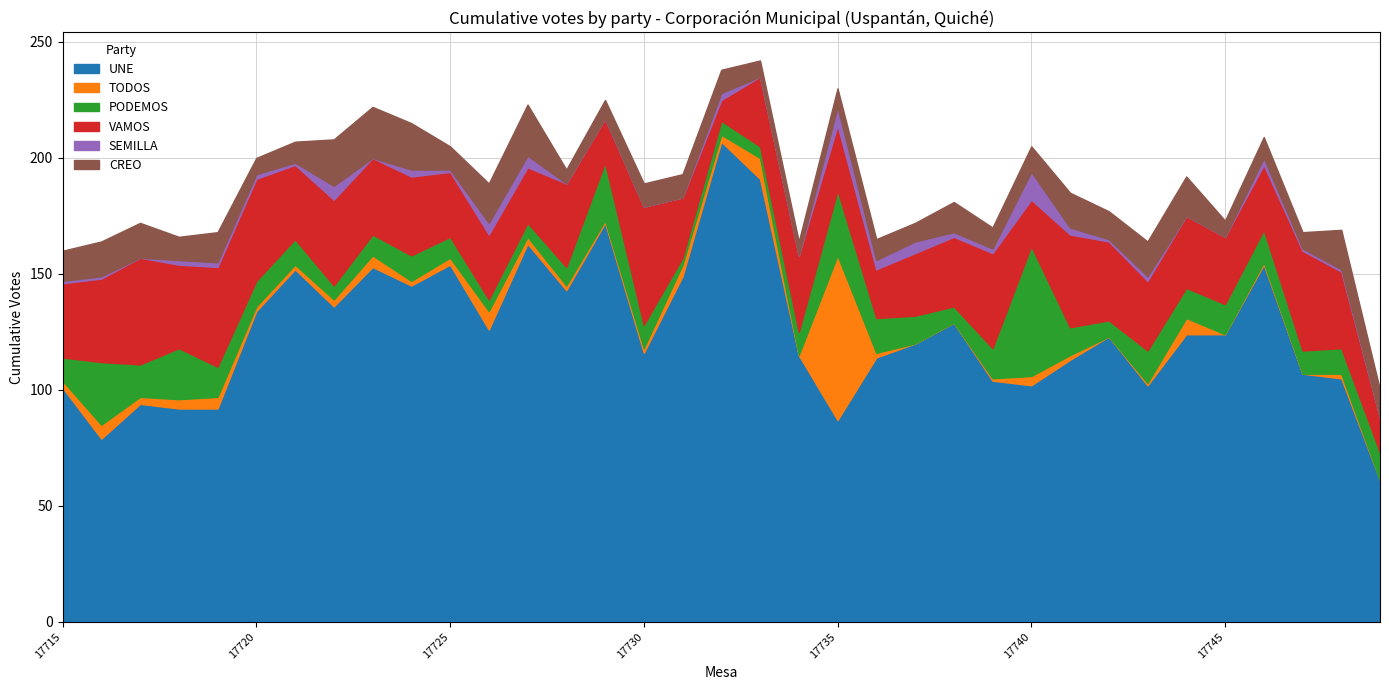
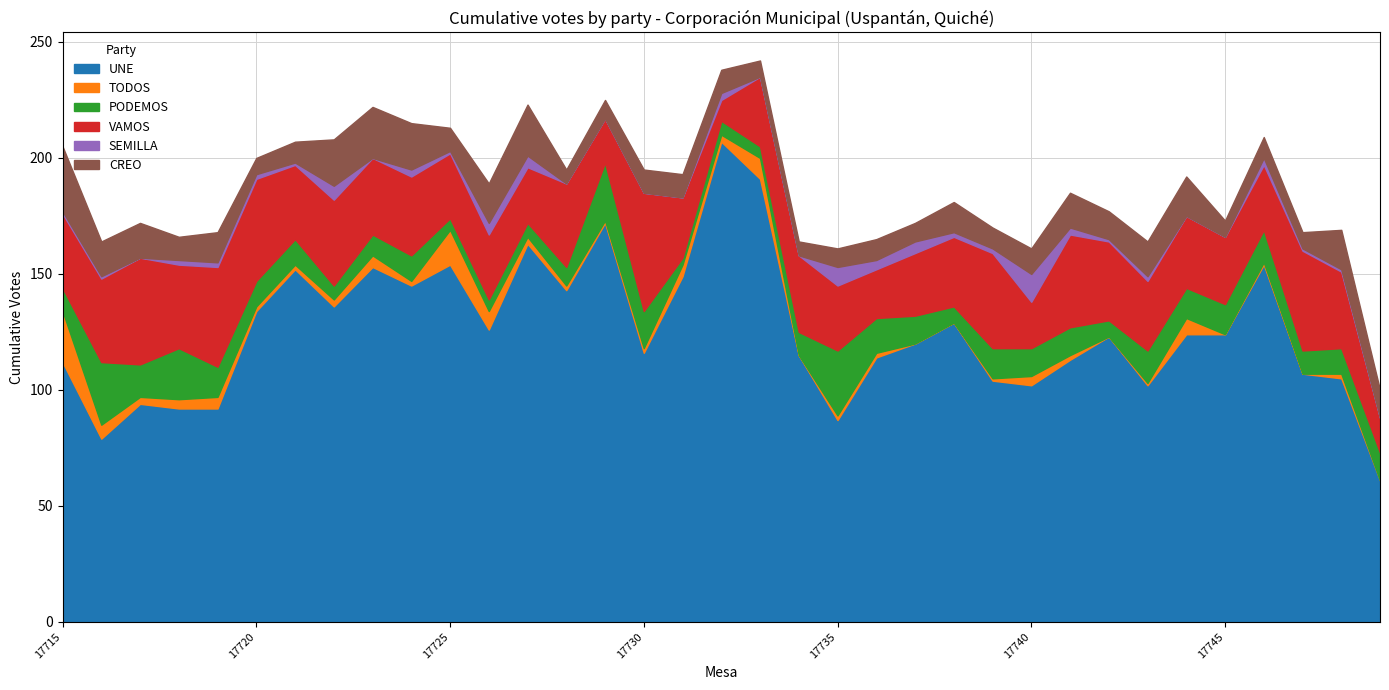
  {
    "UNE": {
-     "17715": 101
+     "17715": 112
    },
    "TODOS": {
-     "17715": 3,
-     "17725": 3,
-     "17735": 71
+     "17715": 22,
+     "17725": 15,
+     "17735": 2
    },
    "PODEMOS": {
-     "17725": 9,
-     "17730": 10,
-     "17740": 56
+     "17725": 5,
+     "17730": 16,
+     "17740": 12
    },
    "CREO": {
-     "17715": 13,
+     "17715": 28,
      "17720": 7,
      "17725": 10,
      "17730": 10,
      "17735": 8,
      "17740": 11,
      "17745": 7
    }
  }
